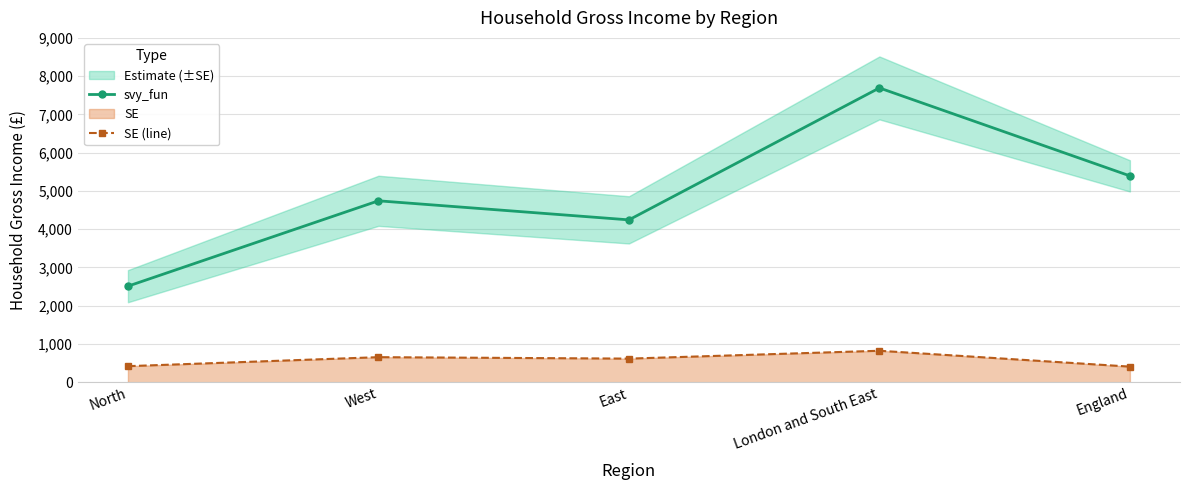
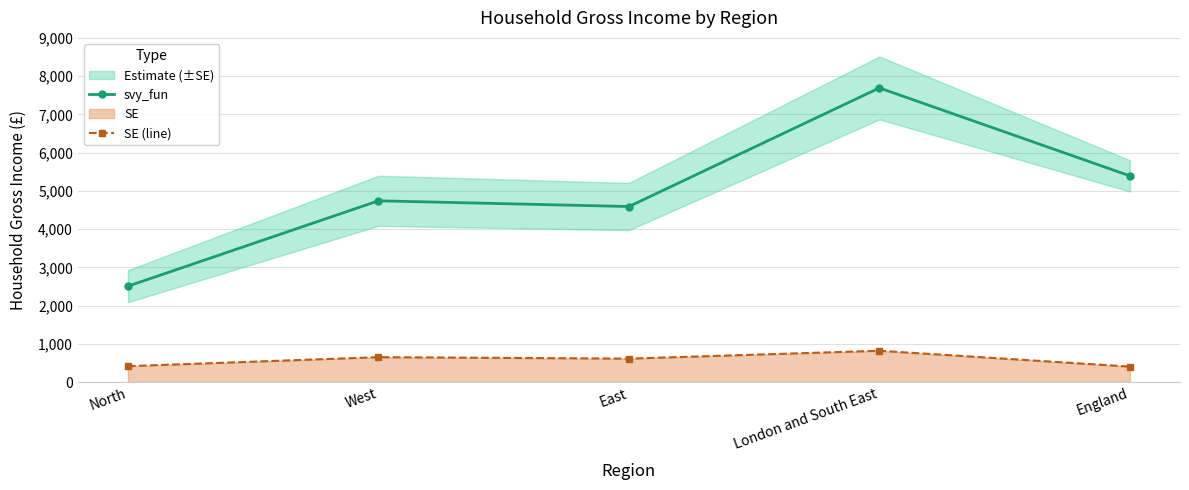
  {
    "svy_fun": {
      "North": "2,500",
      "West": "4,700",
-     "East": "4,200",
+     "East": "4,600",
      "London and South East": "7,700",
      "England": "5,400"
    },
    "SE": {
      "North": "400",
      "West": "700",
      "East": "600",
      "London and South East": "800",
      "England": "400"
    }
  }
